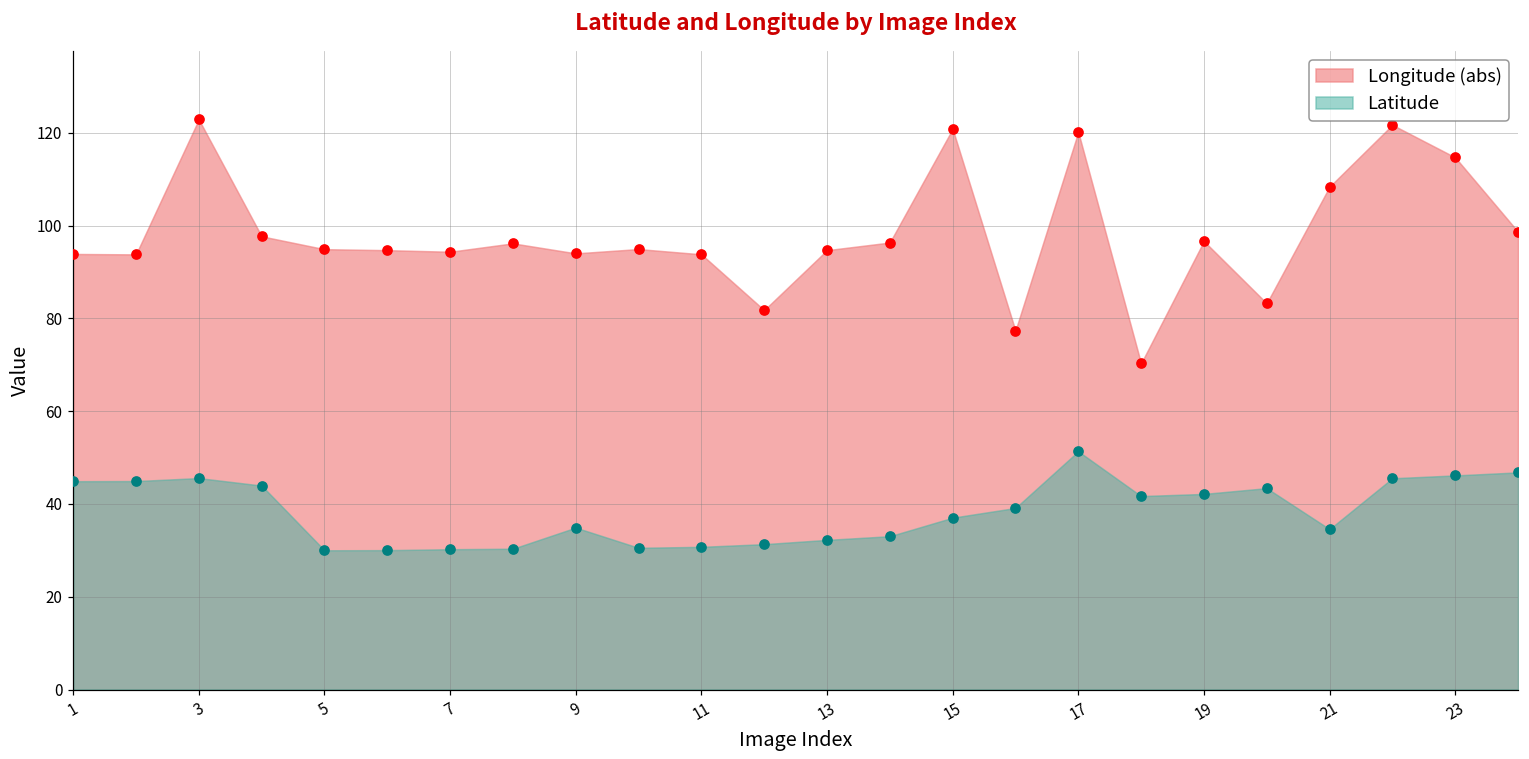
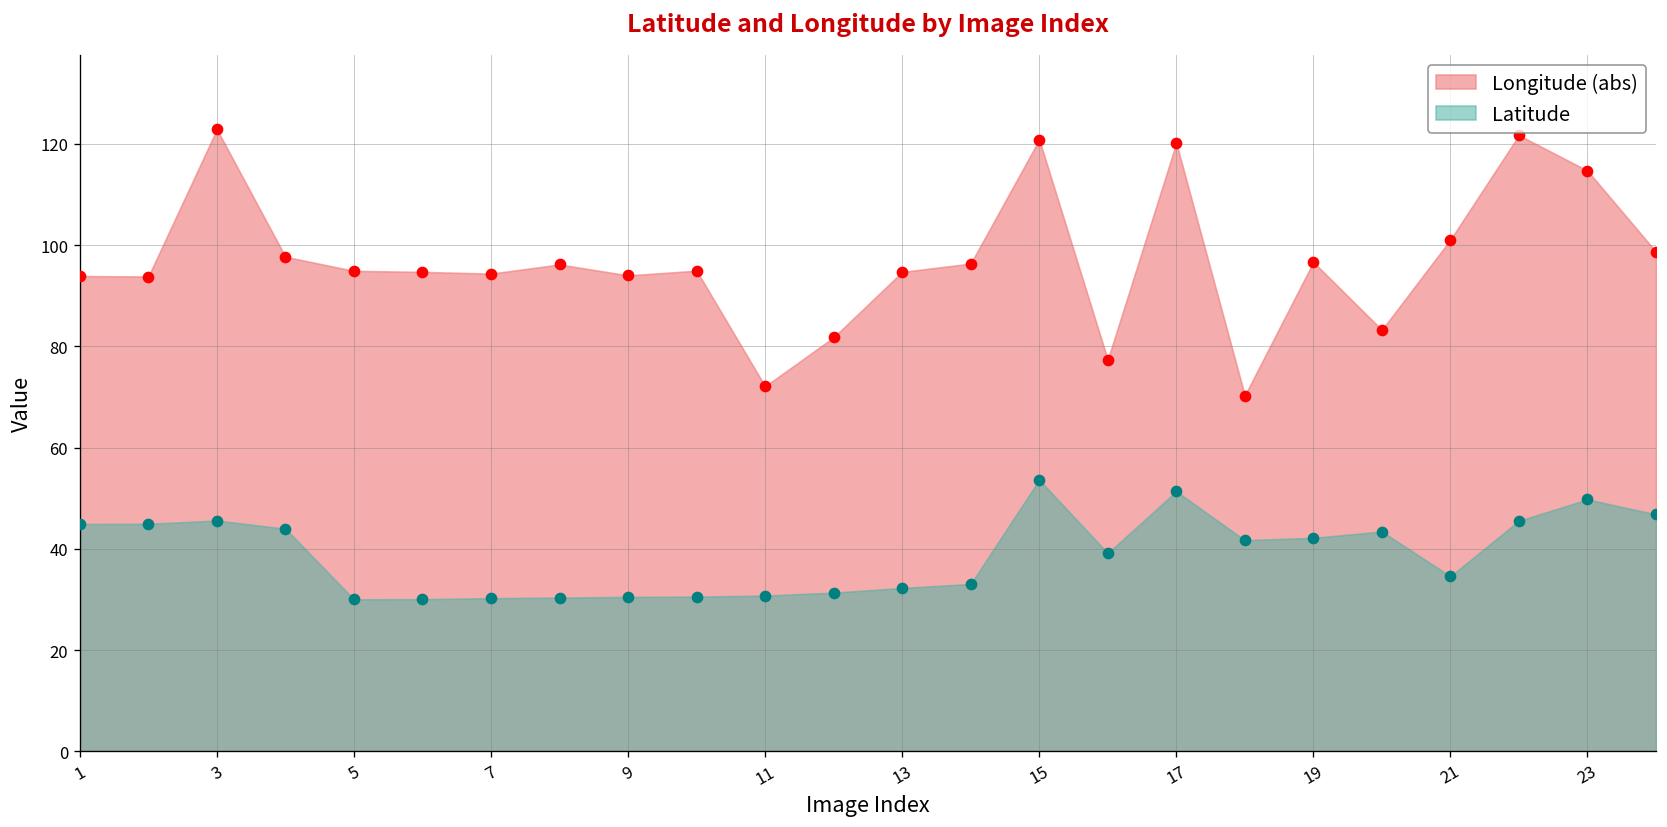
  {
    "Longitude (abs)": {
      "1": 94,
      "3": 123,
      "5": 95,
      "7": 94,
      "9": 94,
-     "11": 94,
+     "11": 72,
      "13": 95,
      "15": 121,
      "17": 120,
      "19": 97,
-     "21": 108,
+     "21": 101,
      "23": 115
    },
    "Latitude": {
      "1": 45,
      "3": 46,
      "5": 30,
      "7": 30,
-     "9": 35,
+     "9": 30,
      "11": 31,
      "13": 32,
-     "15": 37,
+     "15": 54,
      "17": 51,
      "19": 42,
      "21": 35,
-     "23": 46
+     "23": 50
    }
  }
